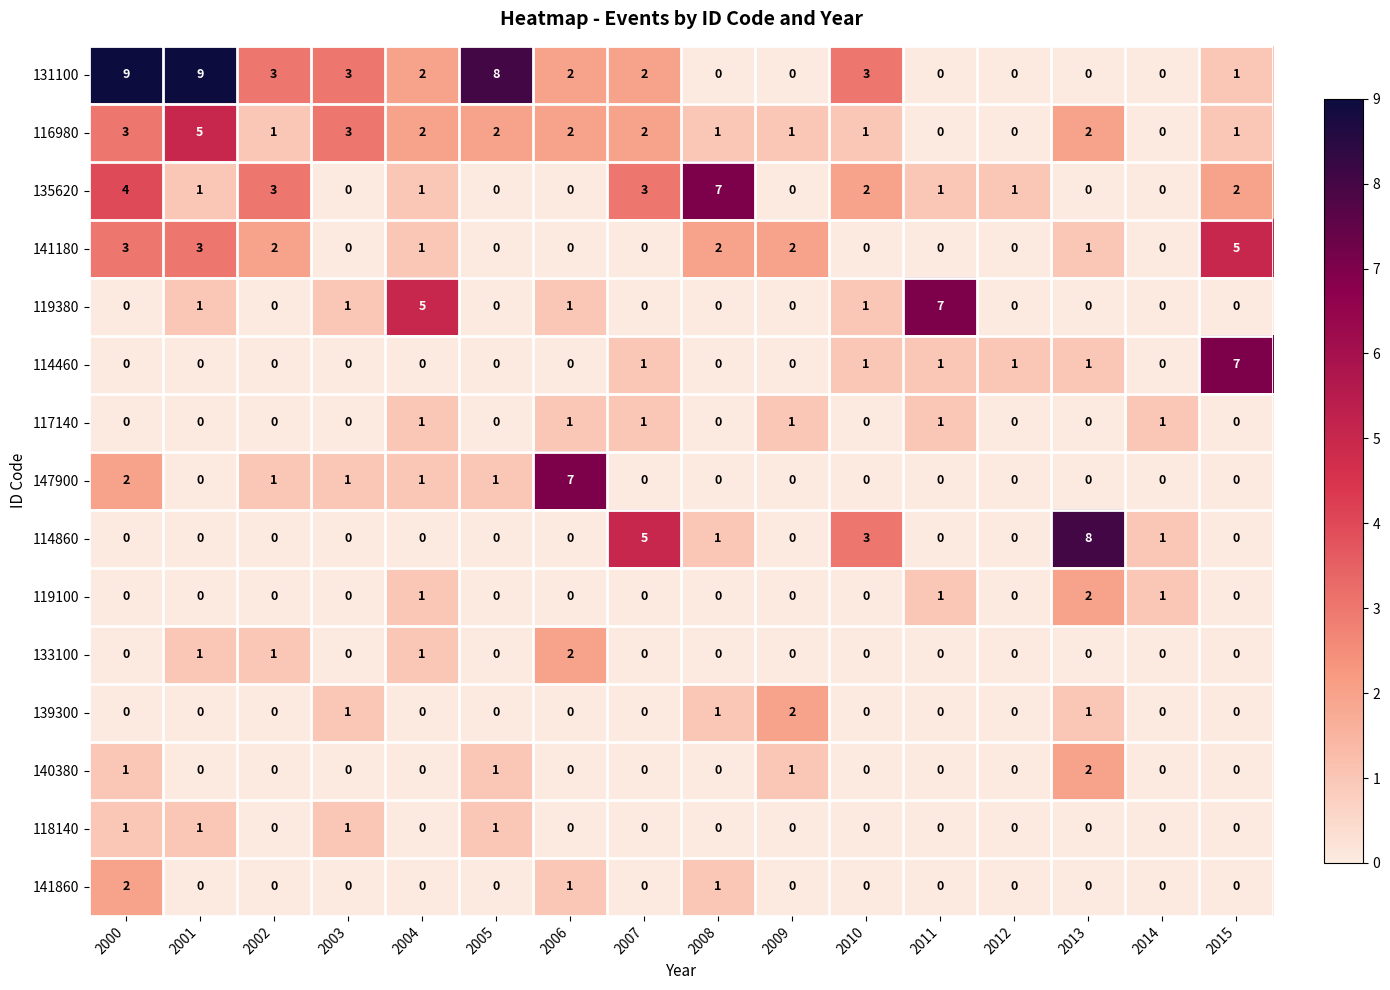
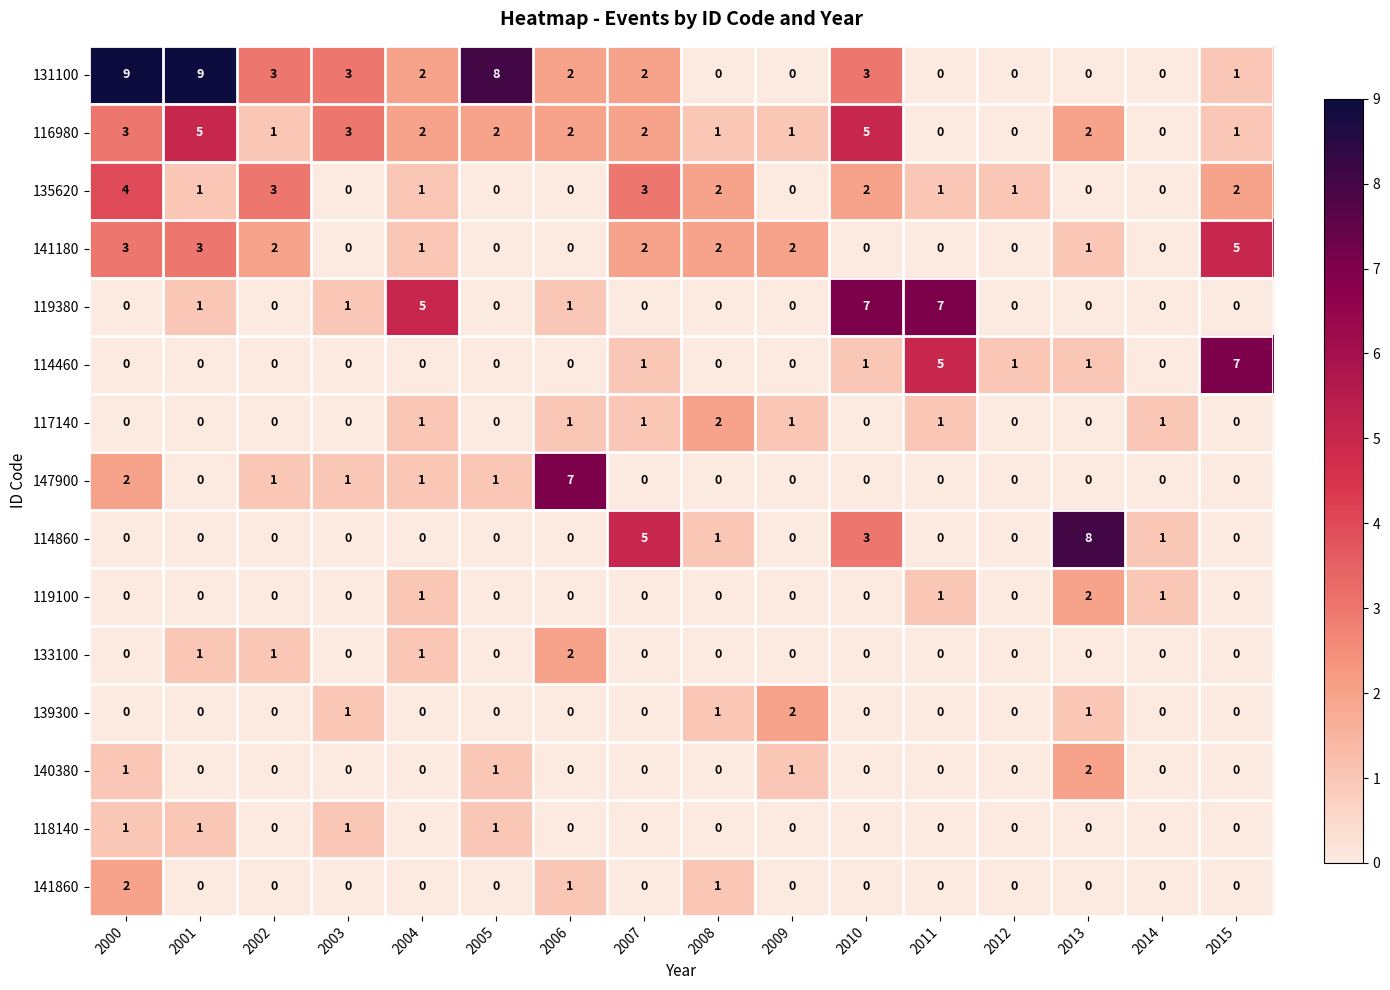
  {
    "116980": {
      "2000": 3,
      "2001": 5,
      "2002": 1,
      "2003": 3,
      "2004": 2,
      "2005": 2,
      "2006": 2,
      "2007": 2,
      "2008": 1,
      "2009": 1,
-     "2010": 1,
+     "2010": 5,
      "2011": 0,
      "2012": 0,
      "2013": 2,
      "2014": 0,
      "2015": 1
    },
    "135620": {
      "2000": 4,
      "2001": 1,
      "2002": 3,
      "2003": 0,
      "2004": 1,
      "2005": 0,
      "2006": 0,
      "2007": 3,
-     "2008": 7,
+     "2008": 2,
      "2009": 0,
      "2010": 2,
      "2011": 1,
      "2012": 1,
      "2013": 0,
      "2014": 0,
      "2015": 2
    },
    "141180": {
      "2000": 3,
      "2001": 3,
      "2002": 2,
      "2003": 0,
      "2004": 1,
      "2005": 0,
      "2006": 0,
-     "2007": 0,
+     "2007": 2,
      "2008": 2,
      "2009": 2,
      "2010": 0,
      "2011": 0,
      "2012": 0,
      "2013": 1,
      "2014": 0,
      "2015": 5
    },
    "119380": {
      "2000": 0,
      "2001": 1,
      "2002": 0,
      "2003": 1,
      "2004": 5,
      "2005": 0,
      "2006": 1,
      "2007": 0,
      "2008": 0,
      "2009": 0,
-     "2010": 1,
+     "2010": 7,
      "2011": 7,
      "2012": 0,
      "2013": 0,
      "2014": 0,
      "2015": 0
    },
    "114460": {
      "2000": 0,
      "2001": 0,
      "2002": 0,
      "2003": 0,
      "2004": 0,
      "2005": 0,
      "2006": 0,
      "2007": 1,
      "2008": 0,
      "2009": 0,
      "2010": 1,
-     "2011": 1,
+     "2011": 5,
      "2012": 1,
      "2013": 1,
      "2014": 0,
      "2015": 7
    },
    "117140": {
      "2000": 0,
      "2001": 0,
      "2002": 0,
      "2003": 0,
      "2004": 1,
      "2005": 0,
      "2006": 1,
      "2007": 1,
-     "2008": 0,
+     "2008": 2,
      "2009": 1,
      "2010": 0,
      "2011": 1,
      "2012": 0,
      "2013": 0,
      "2014": 1,
      "2015": 0
    }
  }
